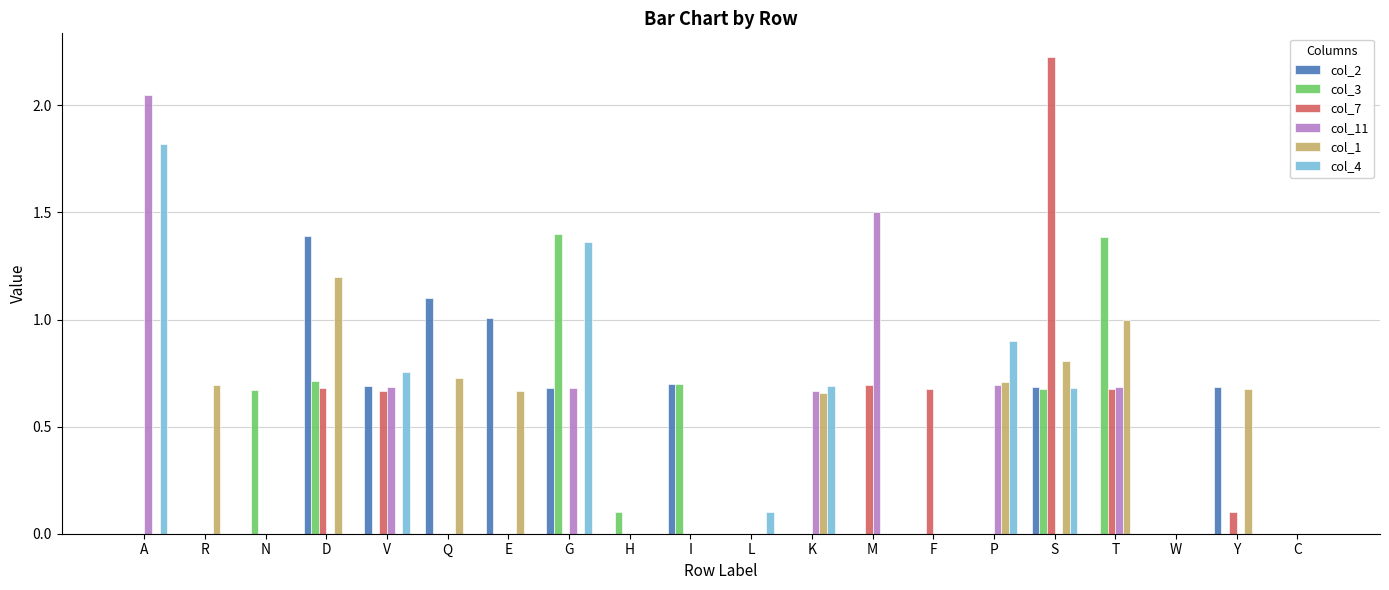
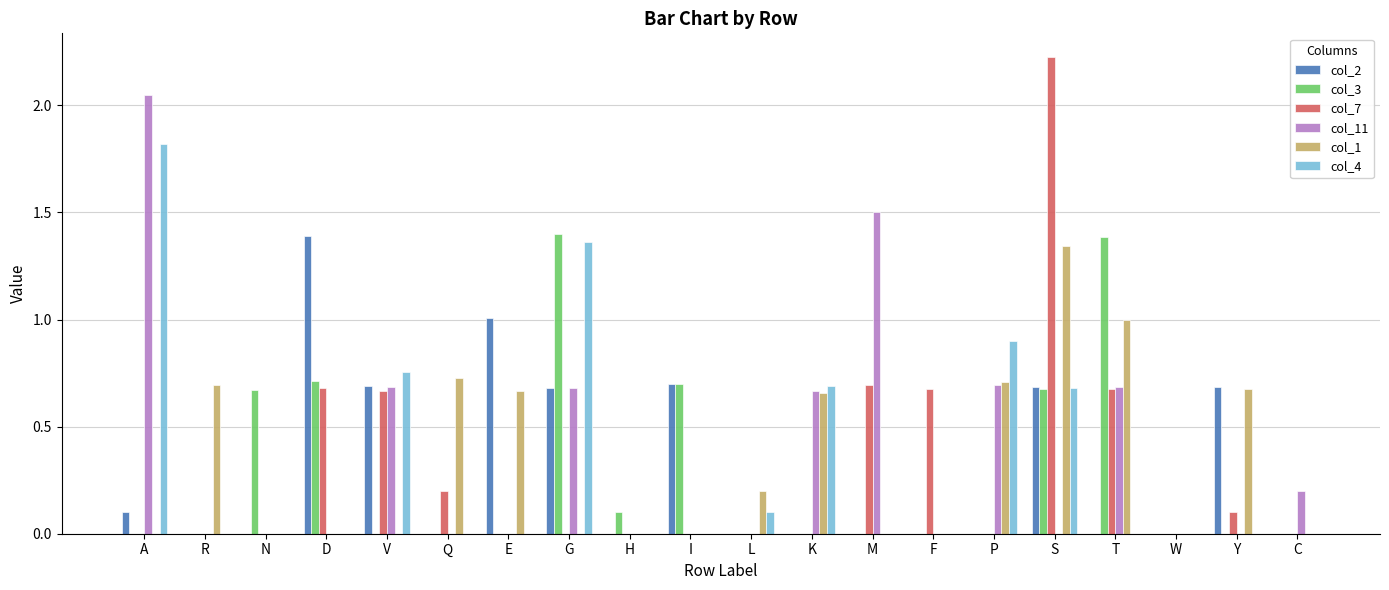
  {
    "col_2": {
-     "A": 0.0,
+     "A": 0.1,
      "R": 0.0,
      "N": 0.0,
      "D": 1.4,
      "V": 0.7,
-     "Q": 1.1,
+     "Q": 0.0,
      "E": 1.0,
      "G": 0.68,
      "H": 0.0,
      "I": 0.7,
      "L": 0.0,
      "K": 0.0,
      "M": 0.0,
      "F": 0.0,
      "P": 0.0,
      "S": 0.69,
      "T": 0.0,
      "W": 0.0,
      "Y": 0.68,
      "C": 0.0
    },
    "col_3": {
      "A": 0.00,
      "R": 0.00,
      "N": 0.67,
      "D": 0.72,
      "V": 0.00,
      "Q": 0.00,
      "E": 0.00,
      "G": 1.40,
      "H": 0.10,
      "I": 0.70,
      "L": 0.00,
      "K": 0.00,
      "M": 0.00,
      "F": 0.00,
      "P": 0.00,
      "S": 0.68,
      "T": 1.39,
      "W": 0.00,
      "Y": 0.00,
      "C": 0.00
    },
    "col_7": {
      "A": 0.0,
      "R": 0.0,
      "N": 0.0,
      "D": 0.68,
      "V": 0.67,
-     "Q": 0.0,
+     "Q": 0.2,
      "E": 0.0,
      "G": 0.0,
      "H": 0.0,
      "I": 0.0,
      "L": 0.0,
      "K": 0.0,
      "M": 0.7,
      "F": 0.68,
      "P": 0.0,
      "S": 2.22,
      "T": 0.68,
      "W": 0.0,
      "Y": 0.1,
      "C": 0.0
    },
    "col_11": {
      "A": 2.05,
      "R": 0.0,
      "N": 0.0,
      "D": 0.0,
      "V": 0.68,
      "Q": 0.0,
      "E": 0.0,
      "G": 0.68,
      "H": 0.0,
      "I": 0.0,
      "L": 0.0,
      "K": 0.67,
      "M": 1.5,
      "F": 0.0,
      "P": 0.7,
      "S": 0.0,
      "T": 0.68,
      "W": 0.0,
      "Y": 0.0,
-     "C": 0.0
+     "C": 0.2
    },
    "col_1": {
      "A": 0.00,
      "R": 0.69,
      "N": 0.00,
-     "D": 1.2,
+     "D": 0.0,
      "V": 0.00,
      "Q": 0.73,
      "E": 0.67,
      "G": 0.00,
      "H": 0.00,
      "I": 0.00,
-     "L": 0.0,
+     "L": 0.2,
      "K": 0.66,
      "M": 0.00,
      "F": 0.00,
      "P": 0.71,
-     "S": 0.81,
+     "S": 1.35,
      "T": 1.00,
      "W": 0.00,
      "Y": 0.68,
      "C": 0.00
    },
    "col_4": {
      "A": 1.82,
      "R": 0.00,
      "N": 0.00,
      "D": 0.00,
      "V": 0.75,
      "Q": 0.00,
      "E": 0.00,
      "G": 1.36,
      "H": 0.00,
      "I": 0.00,
      "L": 0.10,
      "K": 0.69,
      "M": 0.00,
      "F": 0.00,
      "P": 0.90,
      "S": 0.68,
      "T": 0.00,
      "W": 0.00,
      "Y": 0.00,
      "C": 0.00
    }
  }
